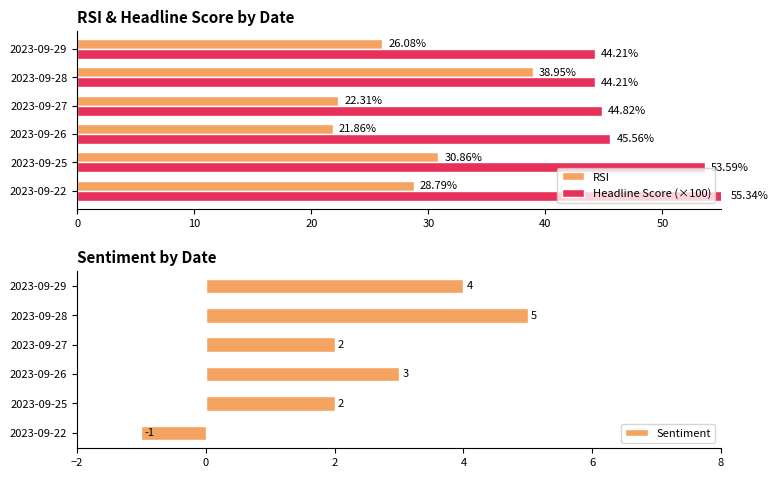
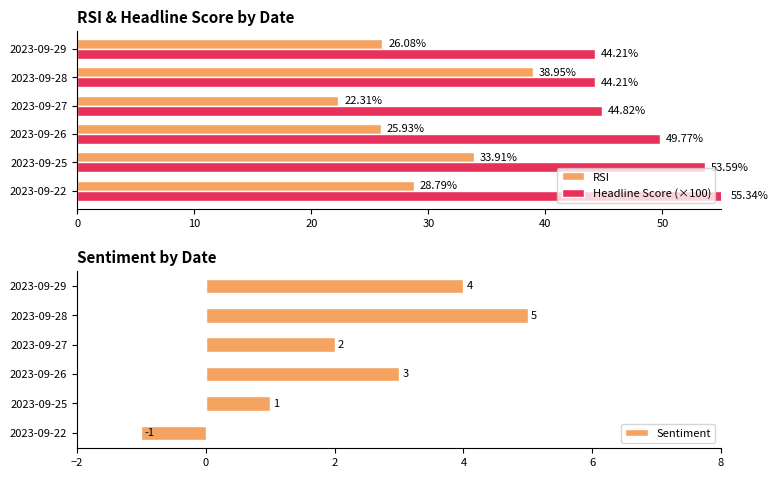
  {
    "RSI & Headline Score by Date": {
      "RSI": {
        "2023-09-29": "26.08%",
        "2023-09-28": "38.95%",
        "2023-09-27": "22.31%",
-       "2023-09-26": "21.86%",
-       "2023-09-25": "30.86%",
+       "2023-09-26": "25.93%",
+       "2023-09-25": "33.91%",
        "2023-09-22": "28.79%"
      },
      "Headline Score (×100)": {
        "2023-09-29": "44.21%",
        "2023-09-28": "44.21%",
        "2023-09-27": "44.82%",
-       "2023-09-26": "45.56%"
+       "2023-09-26": "49.77%"
      }
    },
    "Sentiment by Date": {
      "2023-09-29": "4",
      "2023-09-28": "5",
      "2023-09-27": "2",
      "2023-09-26": "3",
-     "2023-09-25": "2",
+     "2023-09-25": "1",
      "2023-09-22": "-1"
    }
  }
